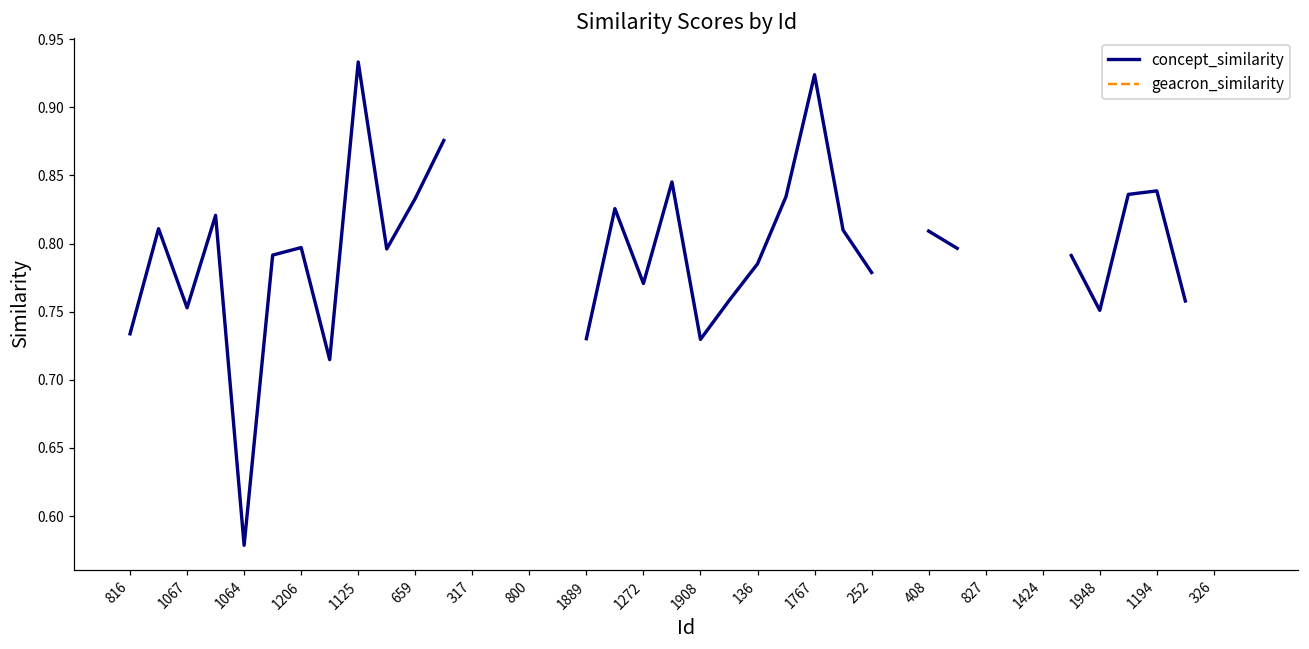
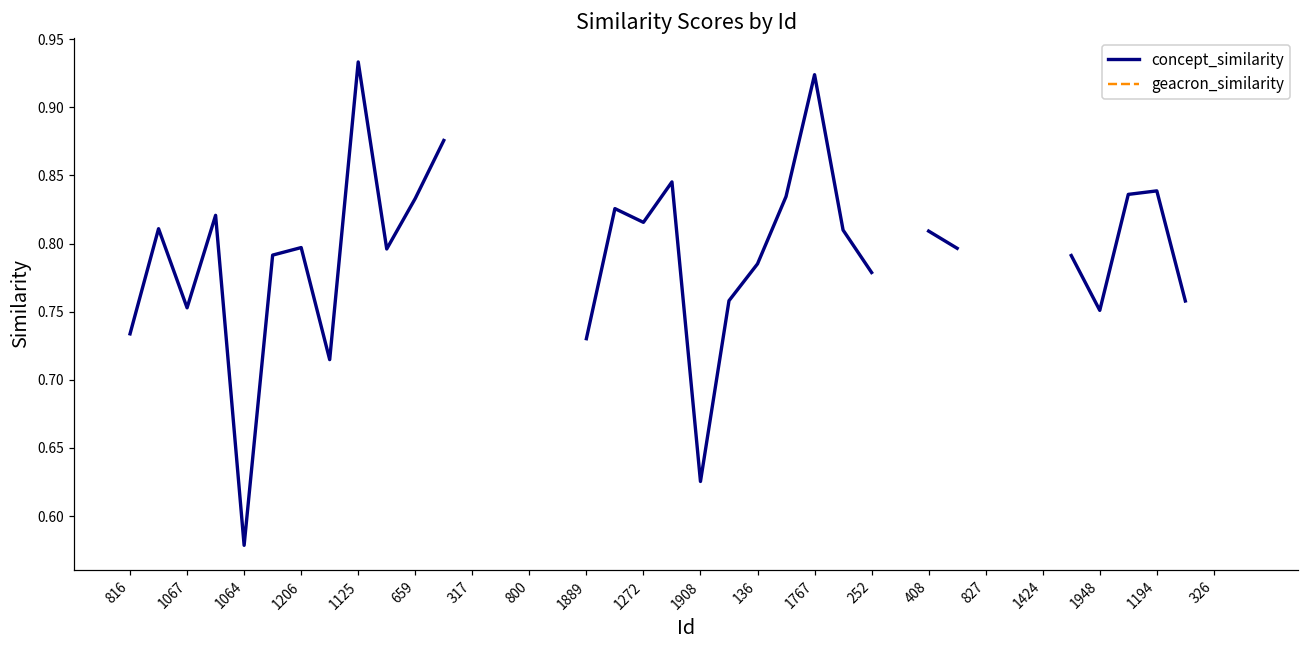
  {
    "816": 0.734,
    "1067": 0.753,
    "1064": 0.579,
    "1206": 0.797,
    "1125": 0.933,
    "659": 0.833,
    "1889": 0.730,
-   "1272": 0.771,
-   "1908": 0.730,
+   "1272": 0.816,
+   "1908": 0.625,
    "136": 0.785,
    "1767": 0.924,
    "252": 0.779,
    "408": 0.809,
    "1948": 0.751,
    "1194": 0.839
  }
